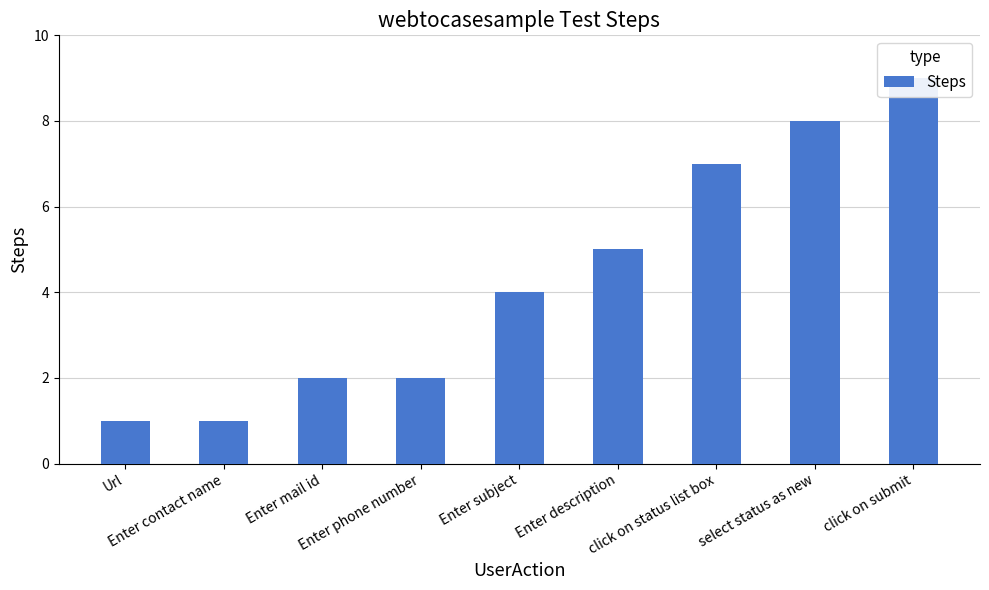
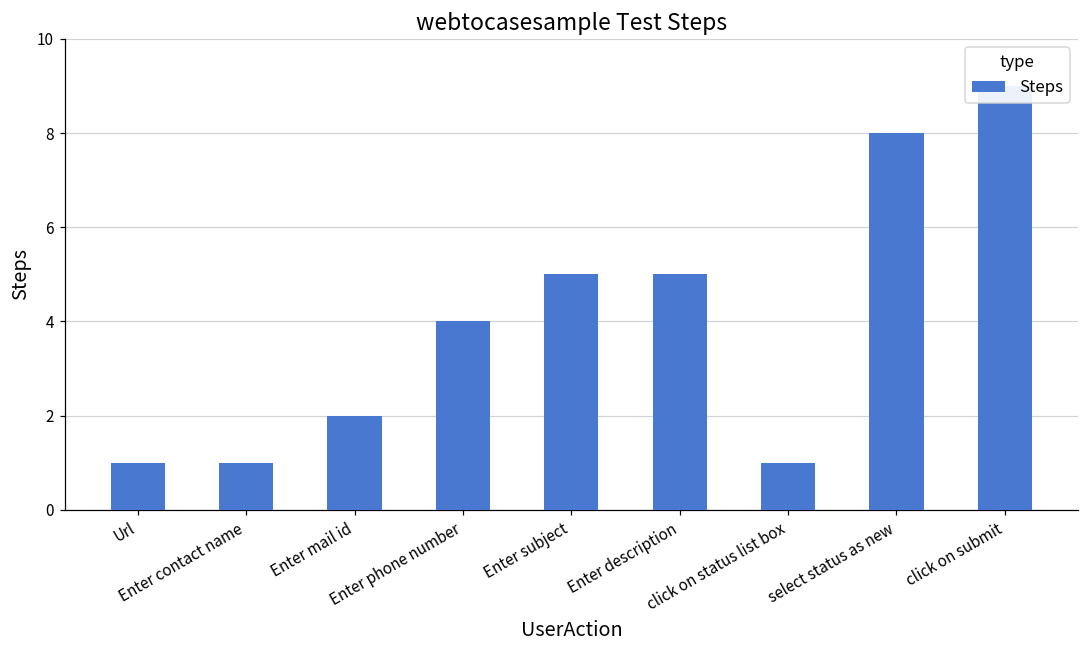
  {
    "Url": 1,
    "Enter contact name": 1,
    "Enter mail id": 2,
-   "Enter phone number": 2,
-   "Enter subject": 4,
+   "Enter phone number": 4,
+   "Enter subject": 5,
    "Enter description": 5,
-   "click on status list box": 7,
+   "click on status list box": 1,
    "select status as new": 8
  }
